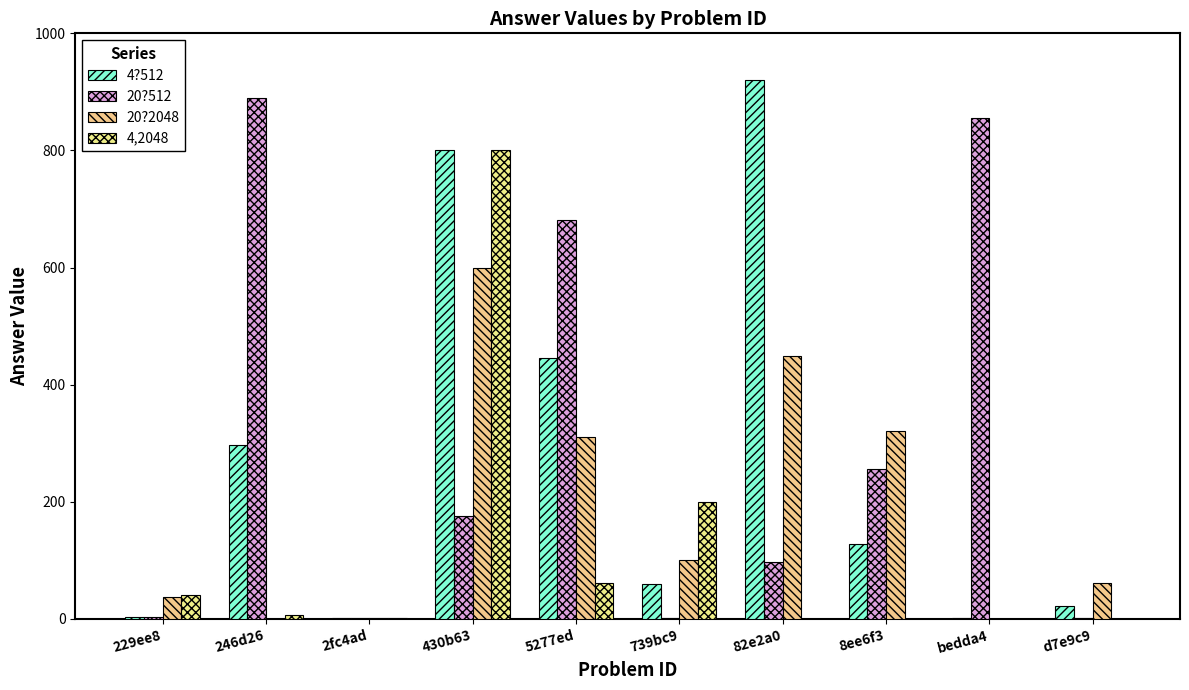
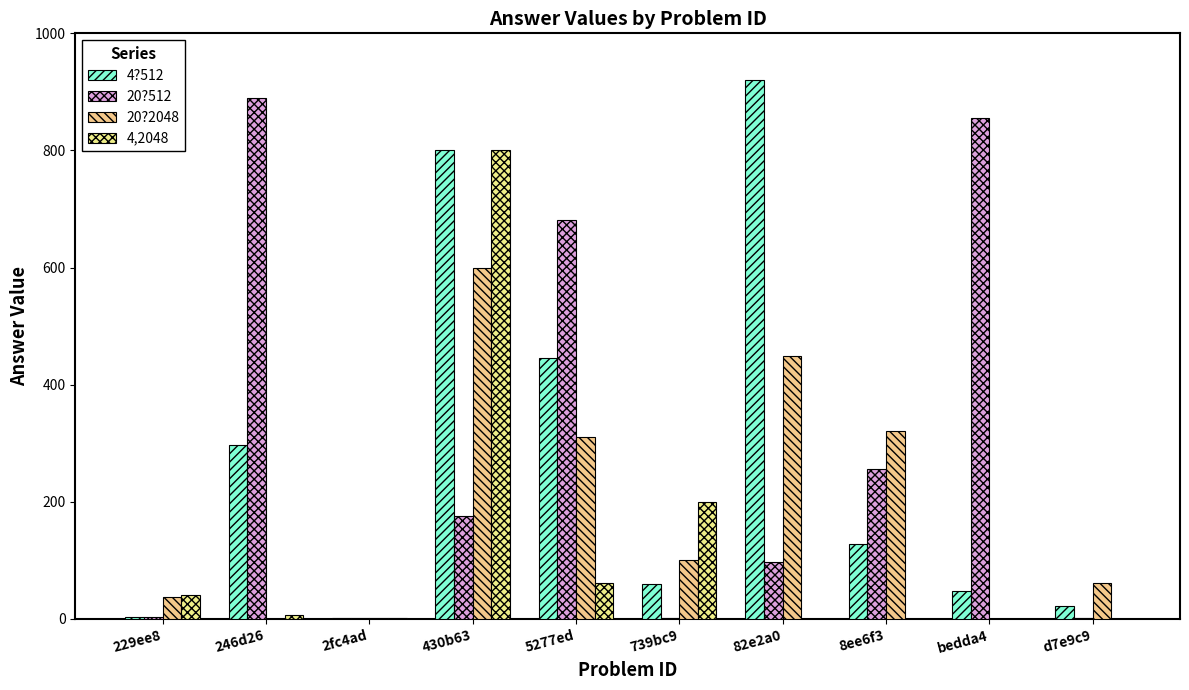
  {
    "4?512": {
      "246d26": 300,
      "430b63": 800,
      "5277ed": 450,
      "739bc9": 60,
      "82e2a0": 920,
      "8ee6f3": 130,
-     "bedda4": 0,
+     "bedda4": 50,
      "d7e9c9": 20
    },
    "20?512": {
      "246d26": 890,
      "430b63": 180,
      "5277ed": 680,
      "82e2a0": 100,
      "8ee6f3": 260,
      "bedda4": 860
    }
  }
